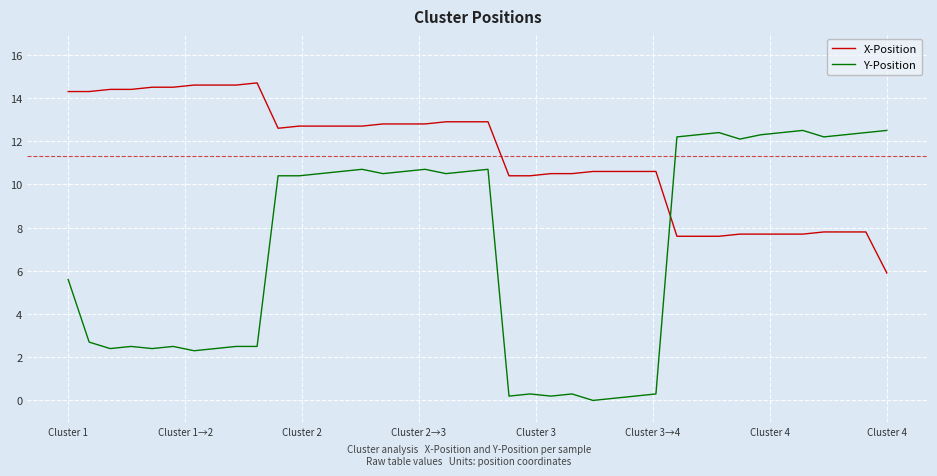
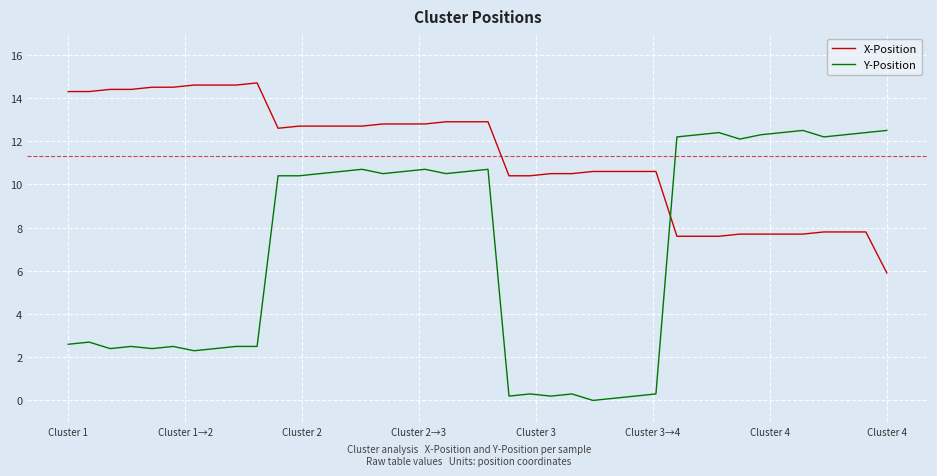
  {
    "X-Position": {
      "Cluster 1": 14.3,
      "Cluster 4": 5.9
    },
    "Y-Position": {
-     "Cluster 1": 5.6,
+     "Cluster 1": 2.6,
      "Cluster 4": 12.5
    }
  }
